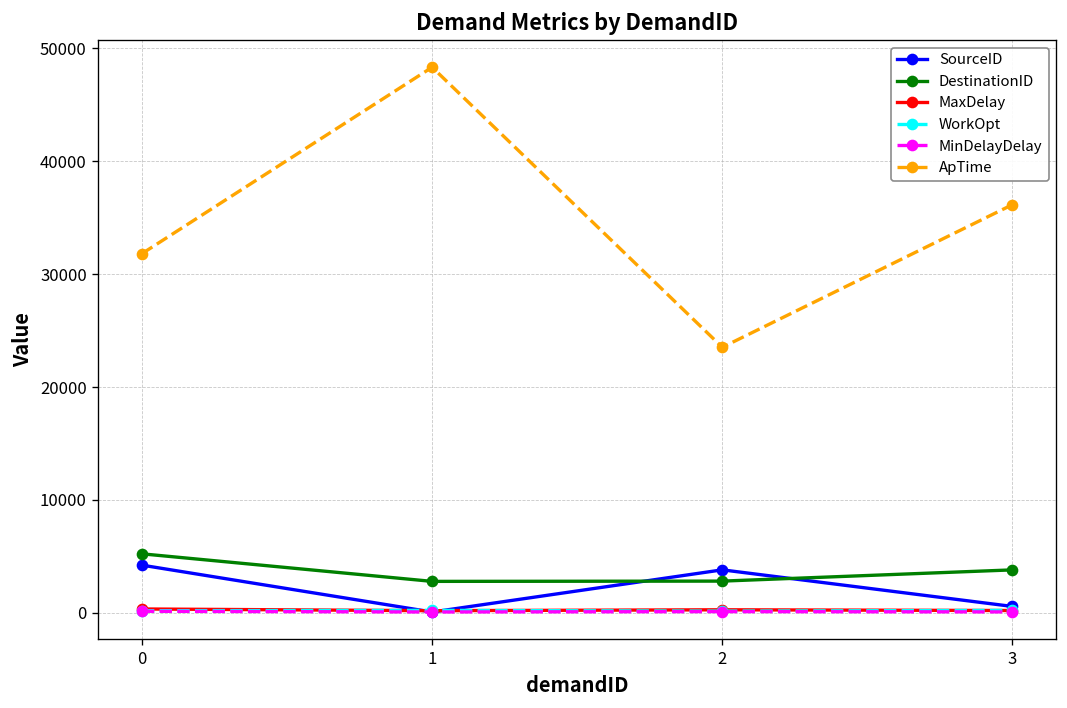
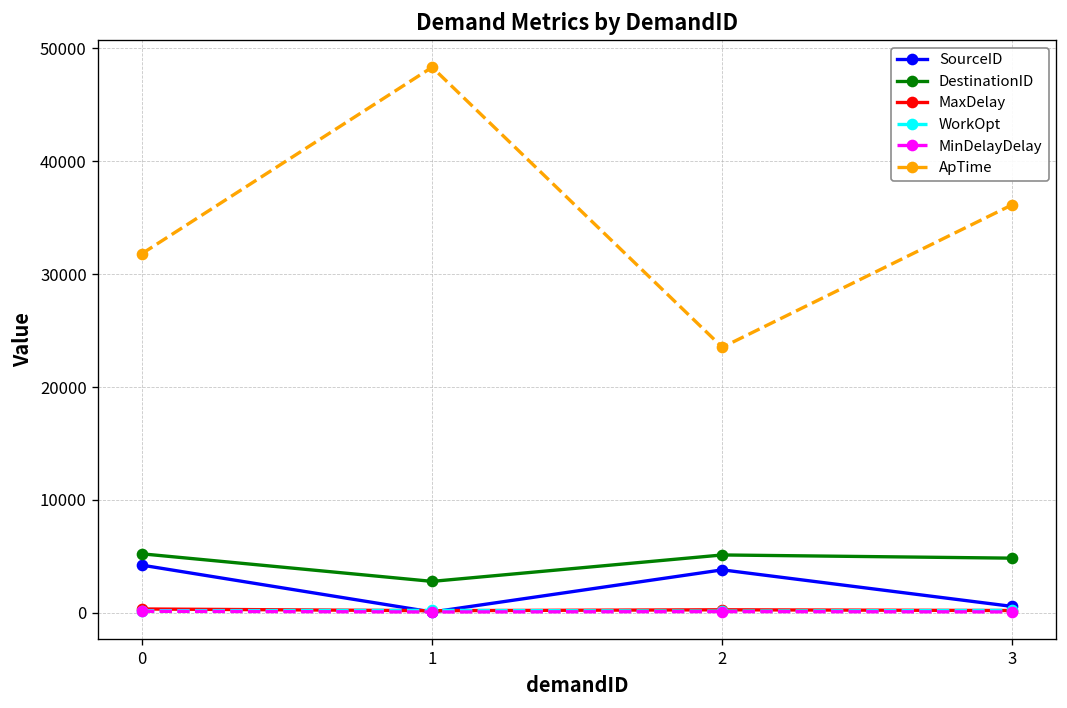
  {
    "SourceID": {
      "0": 4000,
      "2": 4000,
      "3": 1000
    },
    "DestinationID": {
      "0": 5000,
      "1": 3000,
-     "2": 3000,
-     "3": 4000
+     "2": 5000,
+     "3": 5000
    },
    "ApTime": {
      "0": 32000,
      "1": 48000,
      "2": 24000,
      "3": 36000
    }
  }
